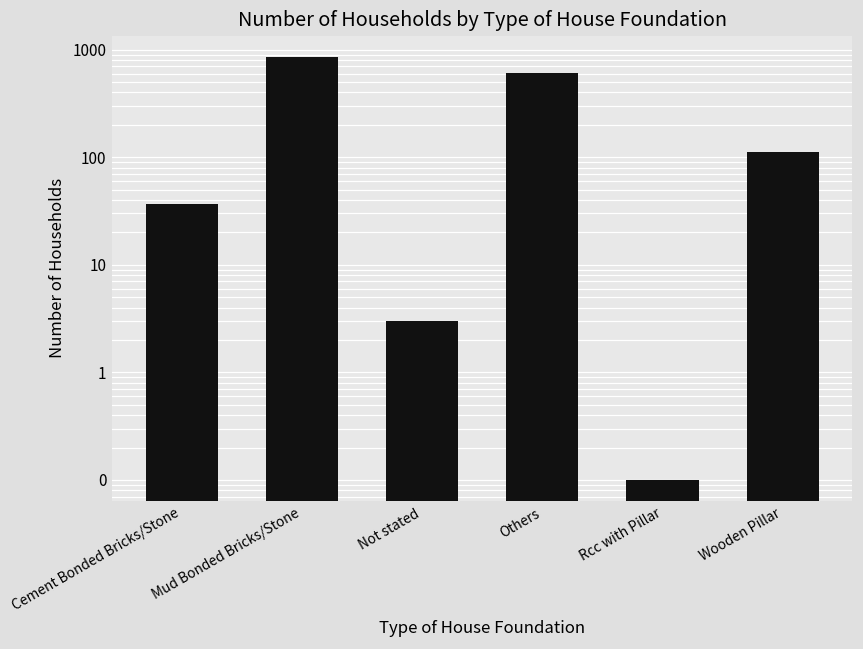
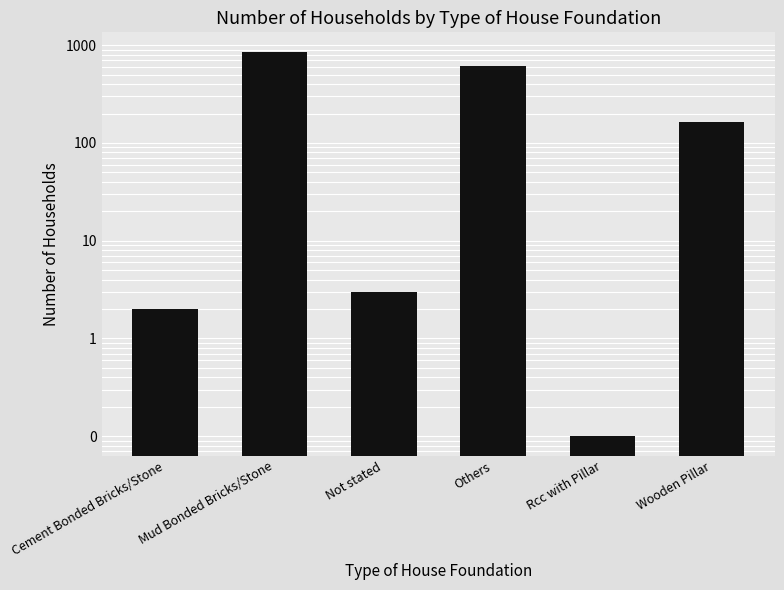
  {
-   "Cement Bonded Bricks/Stone": 37,
+   "Cement Bonded Bricks/Stone": 2,
    "Mud Bonded Bricks/Stone": 900,
    "Not stated": 3,
    "Others": 600,
    "Rcc with Pillar": 0.10,
-   "Wooden Pillar": 110
+   "Wooden Pillar": 170
  }
